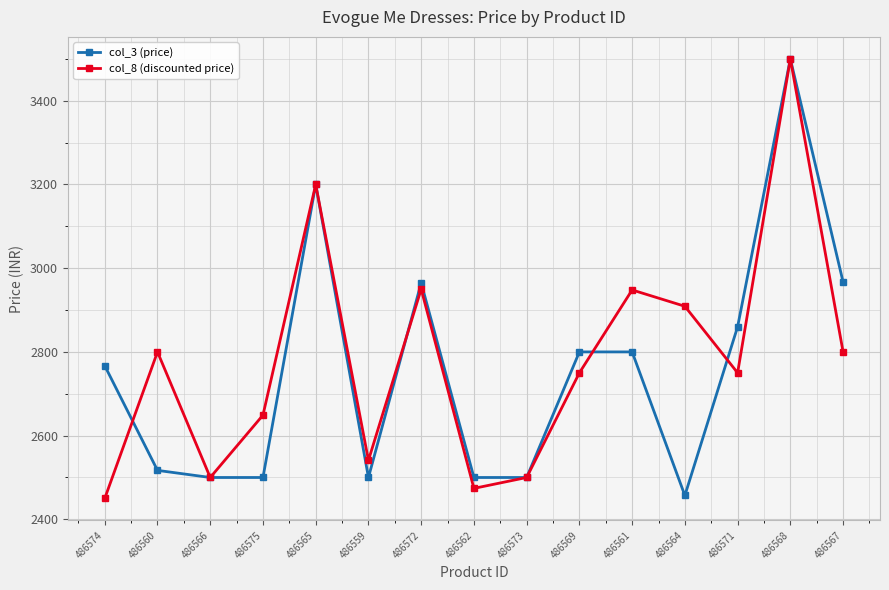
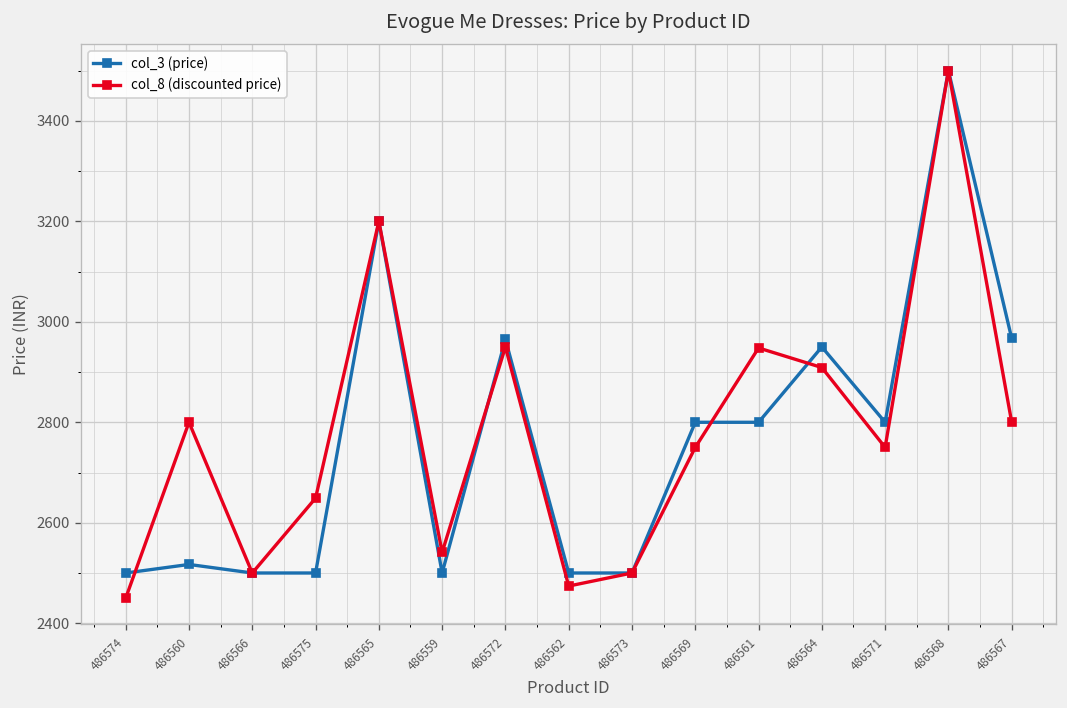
  {
    "col_3 (price)": {
-     "486574": 2770,
+     "486574": 2500,
      "486560": 2520,
      "486575": 2500,
      "486559": 2500,
      "486572": 2970,
      "486562": 2500,
      "486569": 2800,
      "486561": 2800,
-     "486564": 2460,
-     "486571": 2860,
+     "486564": 2950,
+     "486571": 2800,
      "486567": 2970
    },
    "col_8 (discounted price)": {
      "486574": 2450,
      "486560": 2800,
      "486575": 2650,
      "486559": 2540,
      "486572": 2950,
      "486562": 2470,
      "486569": 2750,
      "486561": 2950,
      "486564": 2910,
      "486571": 2750,
      "486567": 2800
    }
  }
